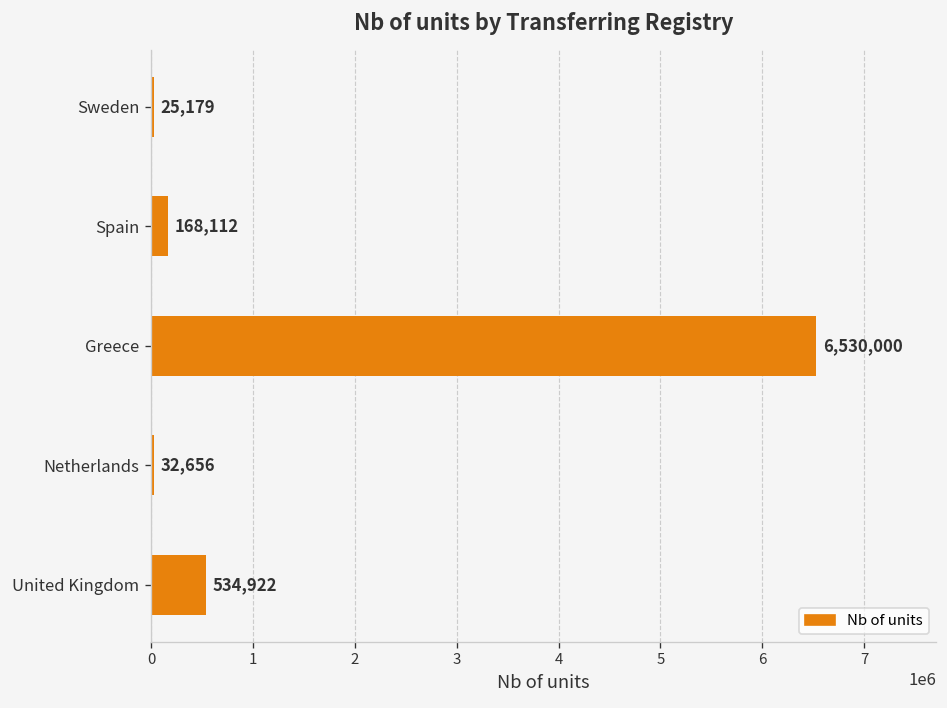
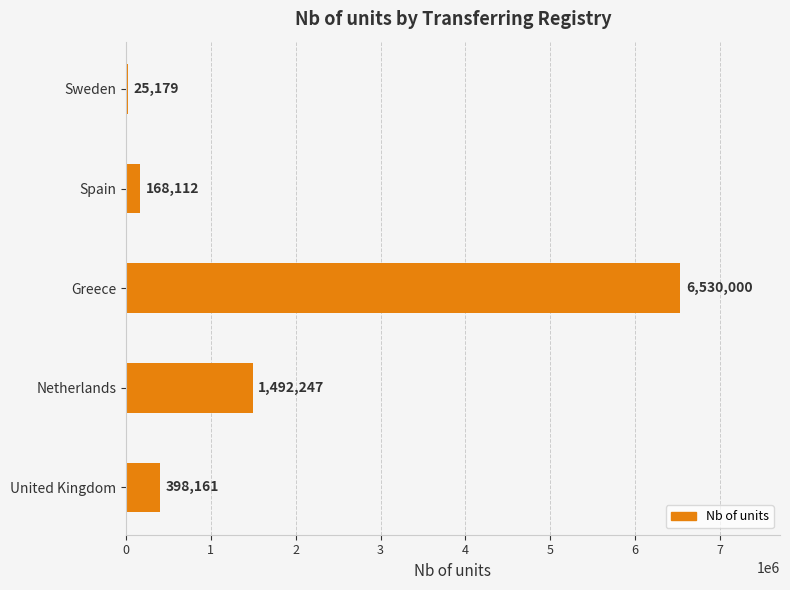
  {
    "Sweden": "25,179",
    "Spain": "168,112",
    "Greece": "6,530,000",
-   "Netherlands": "32,656",
-   "United Kingdom": "534,922"
+   "Netherlands": "1,492,247",
+   "United Kingdom": "398,161"
  }
